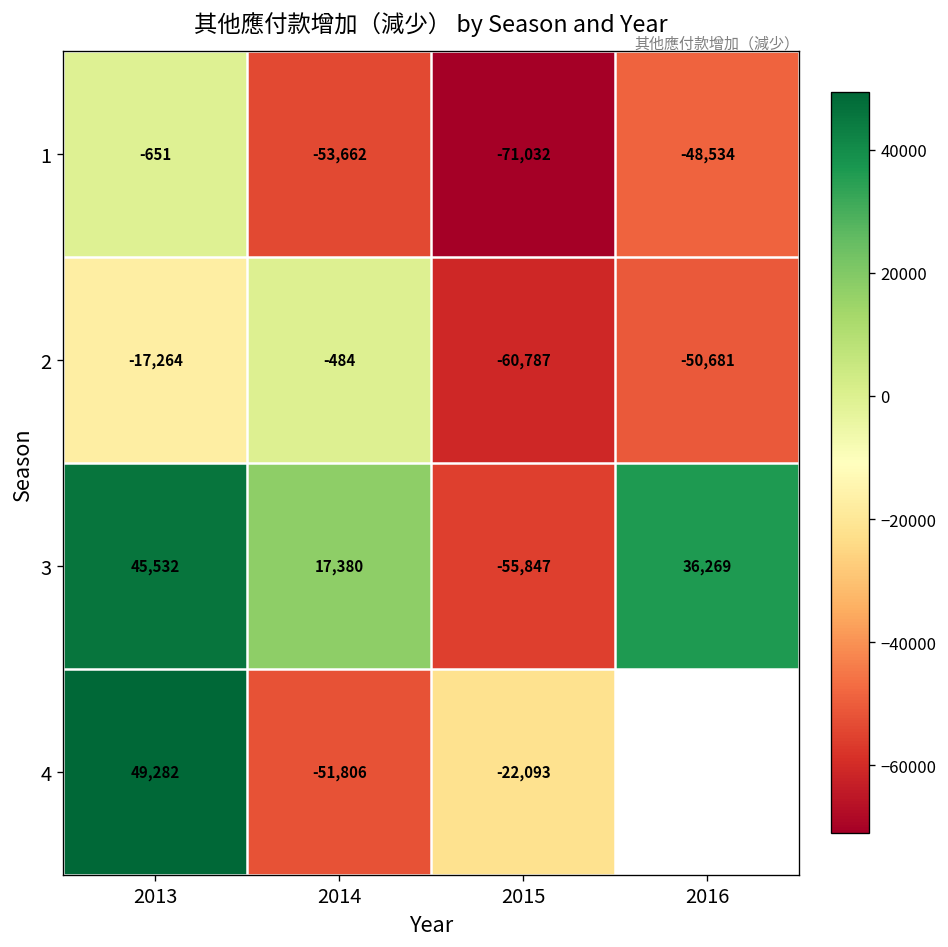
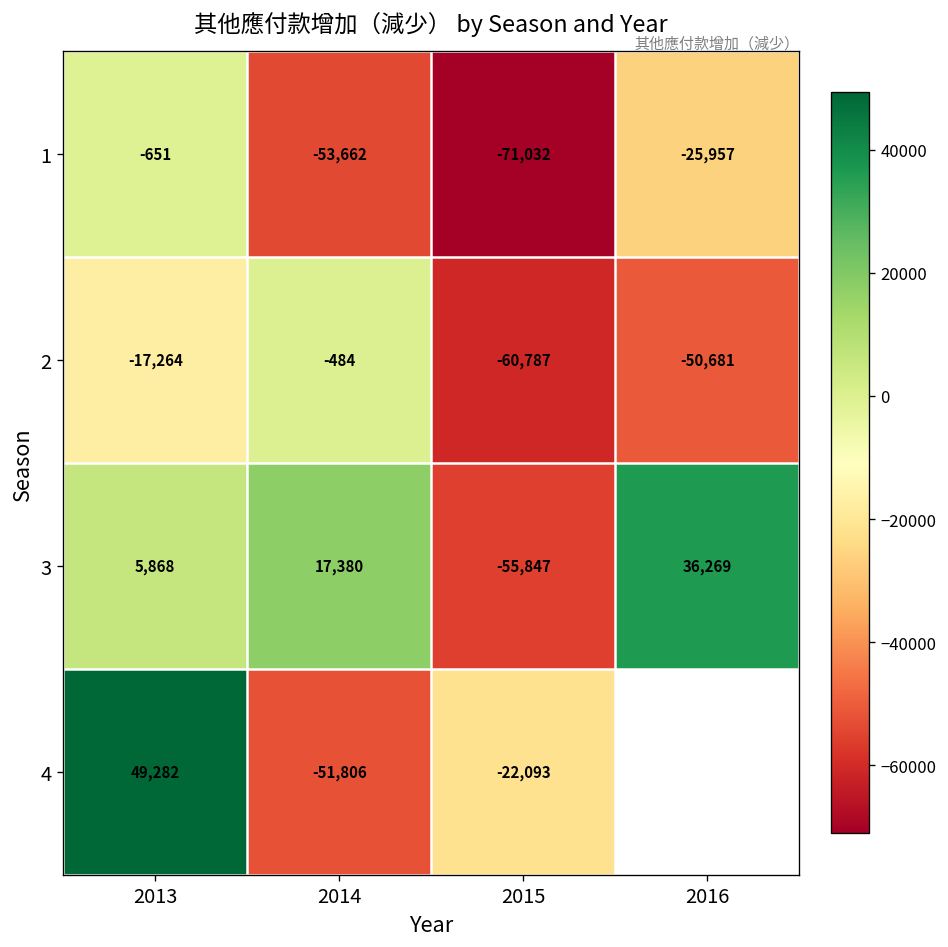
  {
    "1": {
      "2013": "-651",
      "2014": "-53,662",
      "2015": "-71,032",
-     "2016": "-48,534"
+     "2016": "-25,957"
    },
    "2": {
      "2013": "-17,264",
      "2014": "-484",
      "2015": "-60,787",
      "2016": "-50,681"
    },
    "3": {
-     "2013": "45,532",
+     "2013": "5,868",
      "2014": "17,380",
      "2015": "-55,847",
      "2016": "36,269"
    },
    "4": {
      "2013": "49,282",
      "2014": "-51,806",
      "2015": "-22,093"
    }
  }
